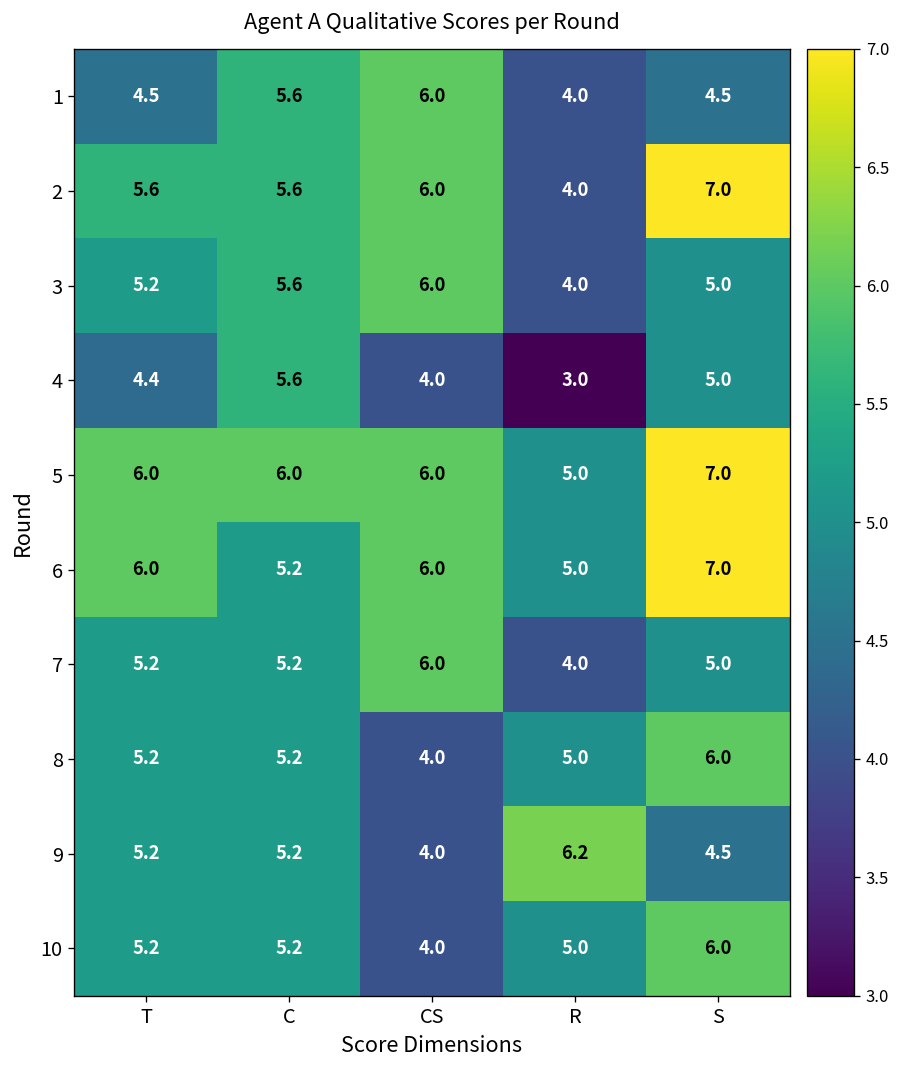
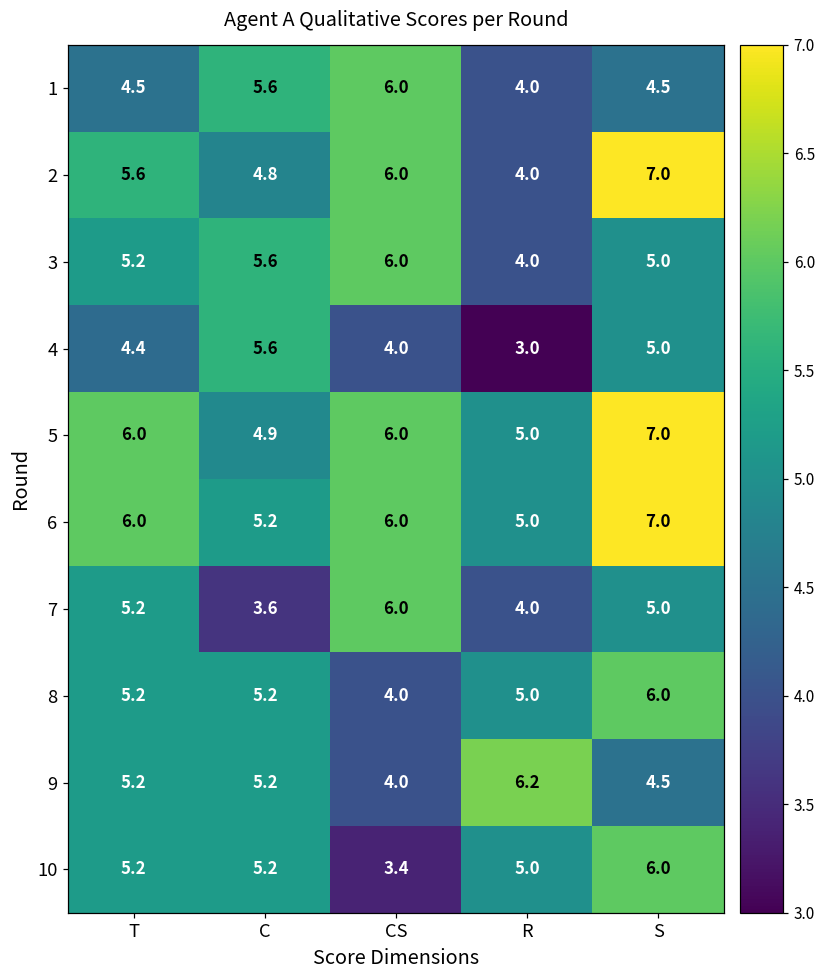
  {
    "1": {
      "T": 4.5,
      "C": 5.6,
      "CS": 6.0,
      "R": 4.0,
      "S": 4.5
    },
    "2": {
      "T": 5.6,
-     "C": 5.6,
+     "C": 4.8,
      "CS": 6.0,
      "R": 4.0,
      "S": 7.0
    },
    "3": {
      "T": 5.2,
      "C": 5.6,
      "CS": 6.0,
      "R": 4.0,
      "S": 5.0
    },
    "4": {
      "T": 4.4,
      "C": 5.6,
      "CS": 4.0,
      "R": 3.0,
      "S": 5.0
    },
    "5": {
      "T": 6.0,
-     "C": 6.0,
+     "C": 4.9,
      "CS": 6.0,
      "R": 5.0,
      "S": 7.0
    },
    "6": {
      "T": 6.0,
      "C": 5.2,
      "CS": 6.0,
      "R": 5.0,
      "S": 7.0
    },
    "7": {
      "T": 5.2,
-     "C": 5.2,
+     "C": 3.6,
      "CS": 6.0,
      "R": 4.0,
      "S": 5.0
    },
    "8": {
      "T": 5.2,
      "C": 5.2,
      "CS": 4.0,
      "R": 5.0,
      "S": 6.0
    },
    "9": {
      "T": 5.2,
      "C": 5.2,
      "CS": 4.0,
      "R": 6.2,
      "S": 4.5
    },
    "10": {
      "T": 5.2,
      "C": 5.2,
-     "CS": 4.0,
+     "CS": 3.4,
      "R": 5.0,
      "S": 6.0
    }
  }
